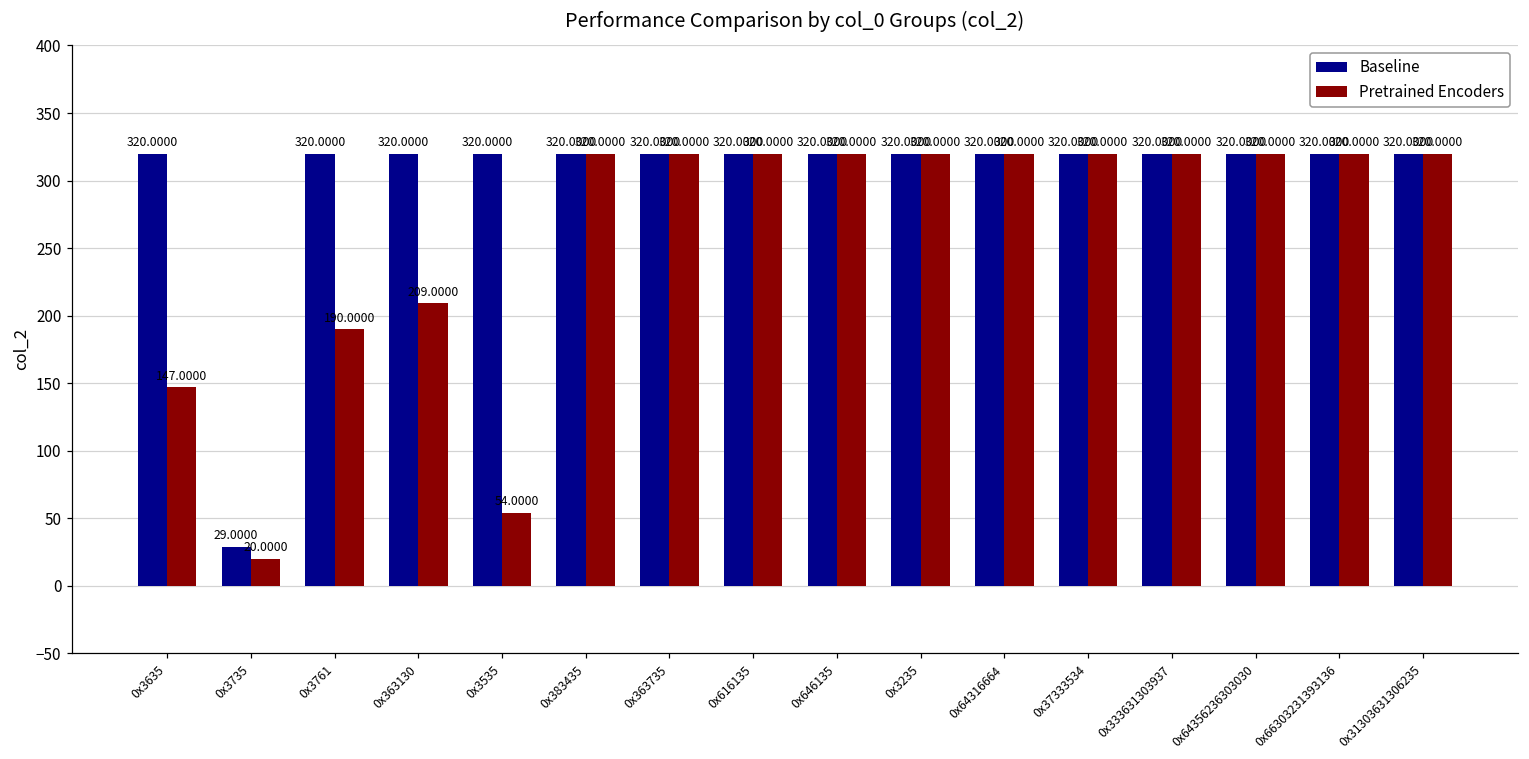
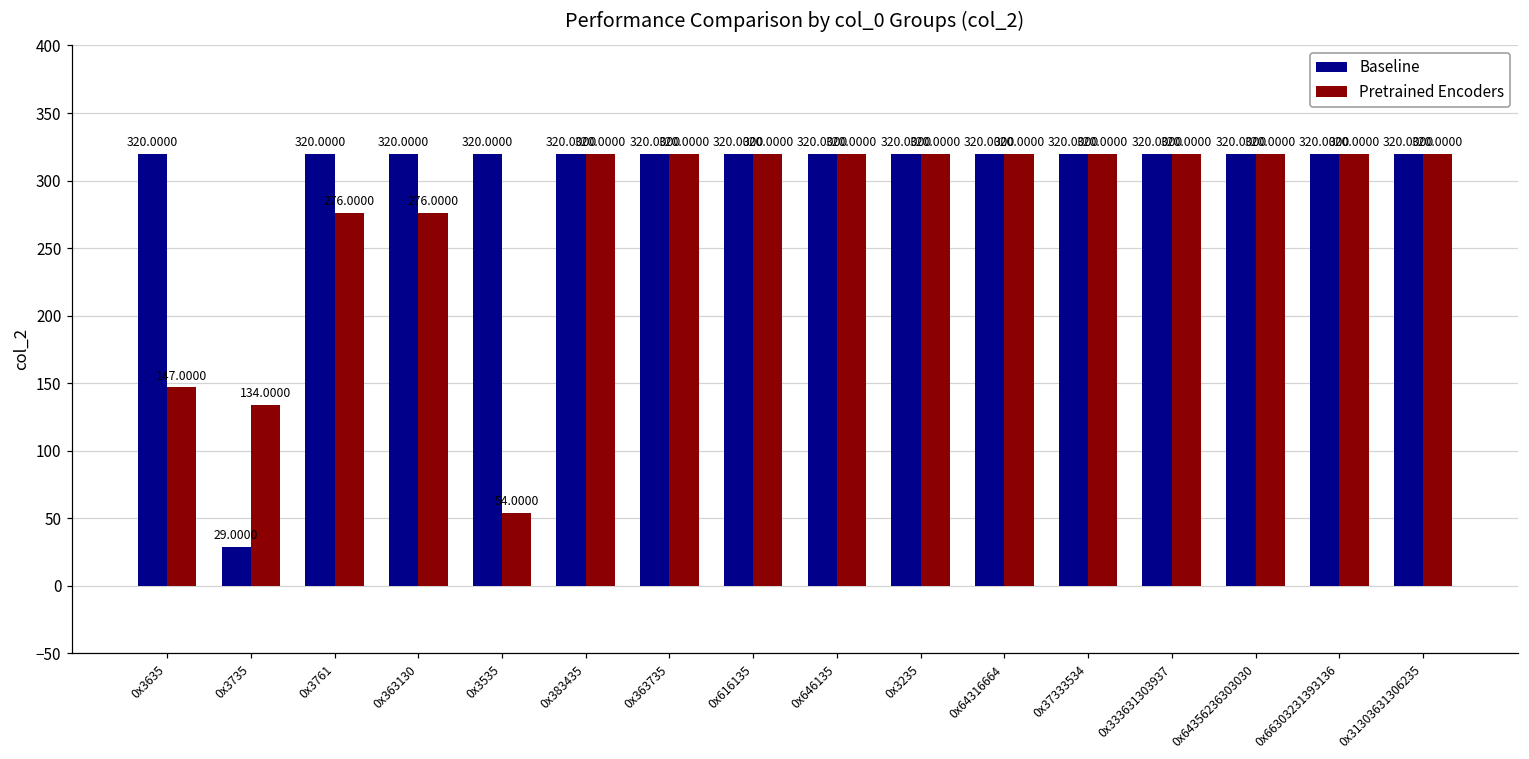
  {
    "Baseline": {
      "0x3635": 320.0000,
      "0x3735": 29.0000,
      "0x3761": 320.0000,
      "0x363130": 320.0000,
      "0x3535": 320.0000
    },
    "Pretrained Encoders": {
      "0x3635": 147.0000,
-     "0x3735": 20.0000,
-     "0x3761": 190.0000,
-     "0x363130": 209.0000,
+     "0x3735": 134.0000,
+     "0x3761": 276.0000,
+     "0x363130": 276.0000,
      "0x3535": 54.0000
    }
  }
